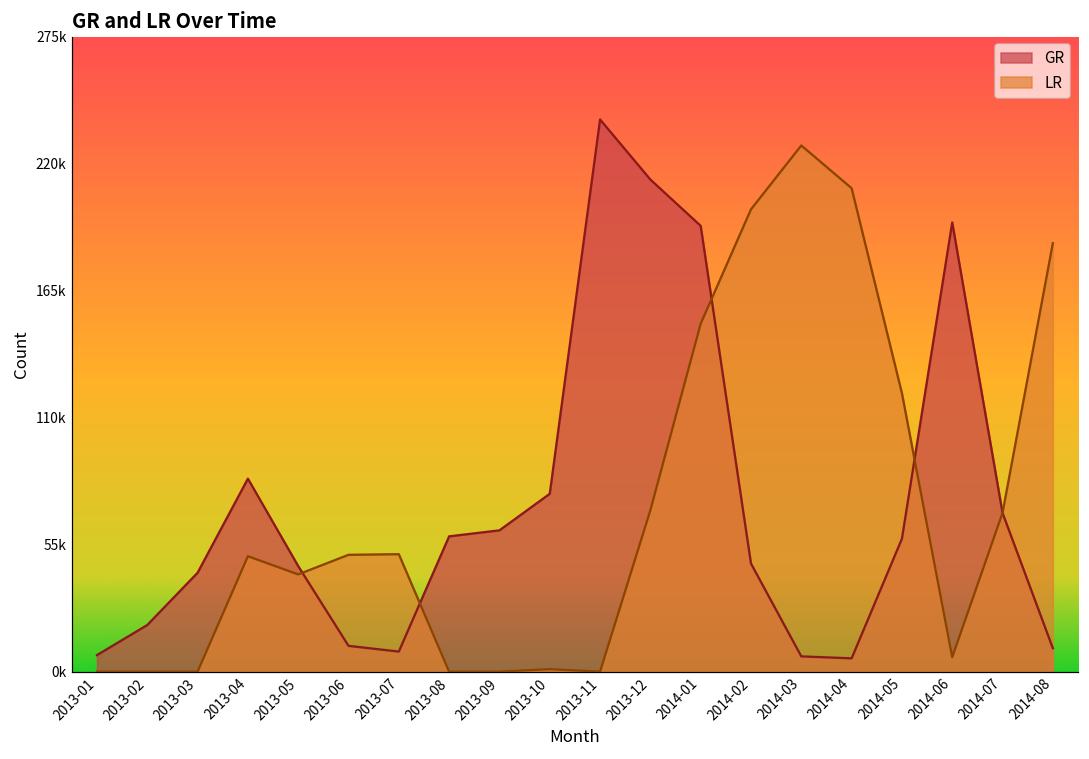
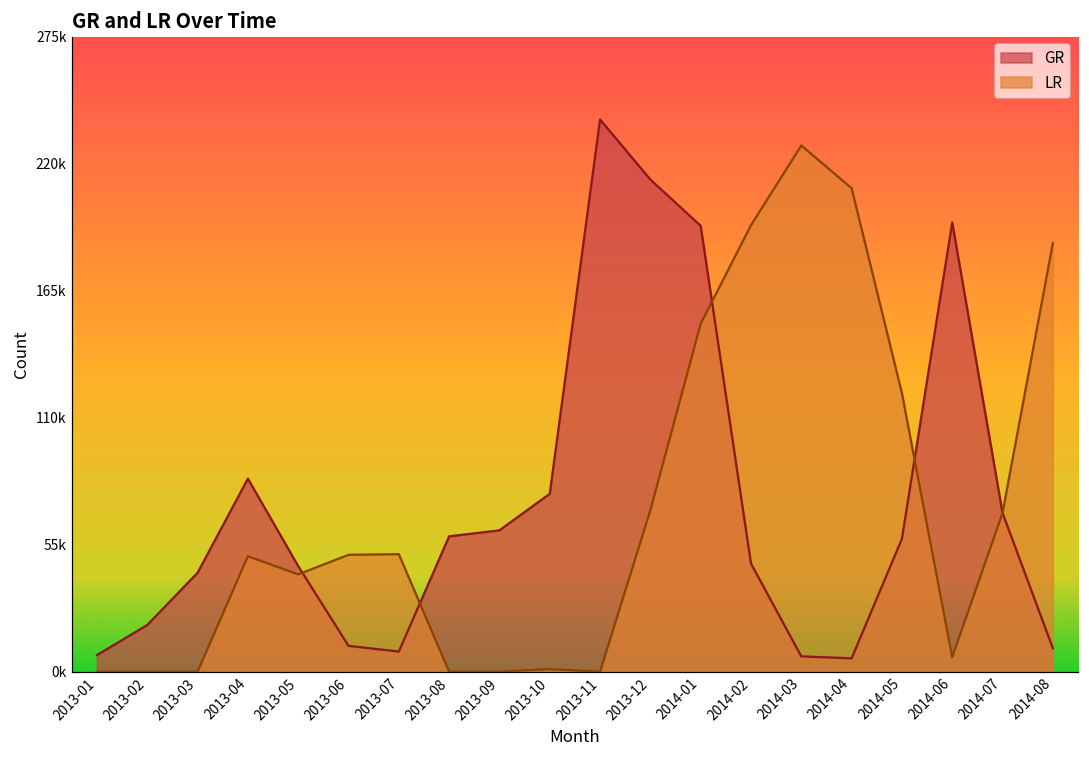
  {
    "GR": {
      "2013-01": 7000,
      "2013-02": 20000,
      "2013-03": 43000,
      "2013-04": 84000,
      "2013-05": 46000,
      "2013-06": 11000,
      "2013-07": 9000,
      "2013-08": 59000,
      "2013-09": 61000,
      "2013-10": 77000,
      "2013-11": 240000,
      "2013-12": 214000,
      "2014-01": 194000,
      "2014-02": 47000,
      "2014-03": 7000,
      "2014-04": 6000,
      "2014-05": 58000,
      "2014-06": 195000,
      "2014-08": 10000
    },
    "LR": {
      "2013-01": 0,
      "2013-02": 0,
      "2013-03": 0,
      "2013-04": 50000,
      "2013-05": 42000,
      "2013-06": 51000,
      "2013-07": 51000,
      "2013-08": 0,
      "2013-09": 0,
      "2013-10": 1000,
      "2013-11": 0,
      "2013-12": 70000,
      "2014-01": 151000,
-     "2014-02": 201000,
+     "2014-02": 194000,
      "2014-03": 229000,
      "2014-04": 210000,
      "2014-05": 121000,
      "2014-06": 6000,
      "2014-08": 186000
    }
  }
